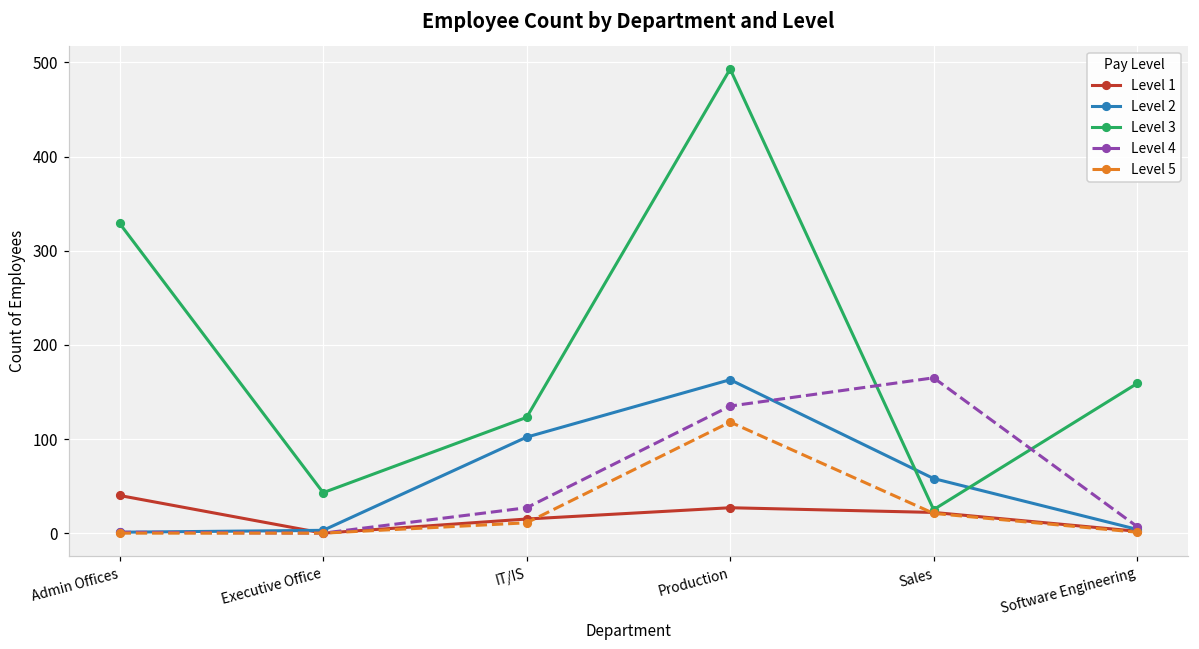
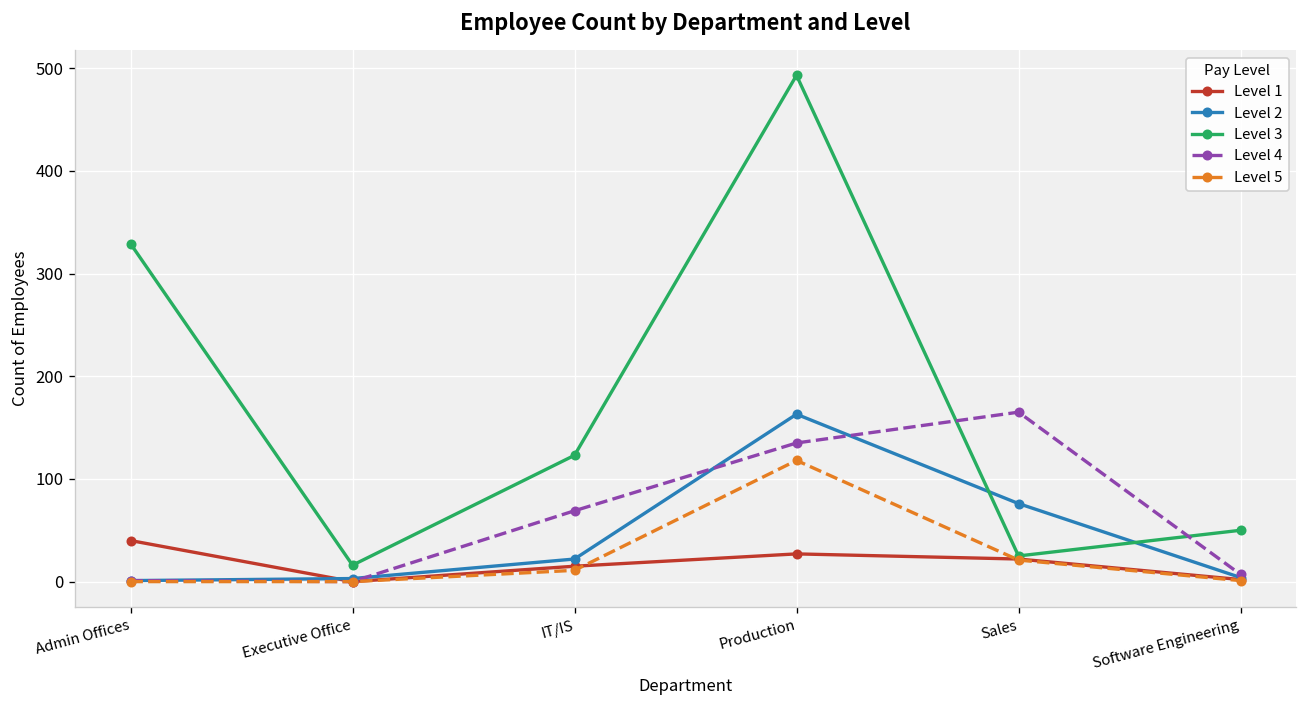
  {
    "Level 1": {
      "Admin Offices": 40,
      "IT/IS": 20,
      "Production": 30
    },
    "Level 2": {
      "Executive Office": 0,
-     "IT/IS": 100,
+     "IT/IS": 20,
      "Production": 160,
-     "Sales": 60
+     "Sales": 80
    },
    "Level 3": {
      "Admin Offices": 330,
-     "Executive Office": 40,
+     "Executive Office": 20,
      "IT/IS": 120,
      "Production": 490,
      "Sales": 30,
-     "Software Engineering": 160
+     "Software Engineering": 50
    },
    "Level 4": {
-     "IT/IS": 30,
+     "IT/IS": 70,
      "Production": 140,
      "Sales": 170,
      "Software Engineering": 10
    },
    "Level 5": {
      "IT/IS": 10,
      "Production": 120
    }
  }
